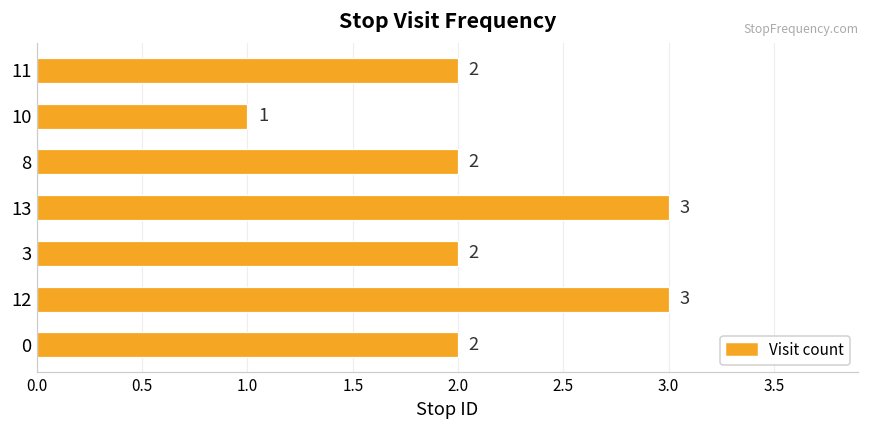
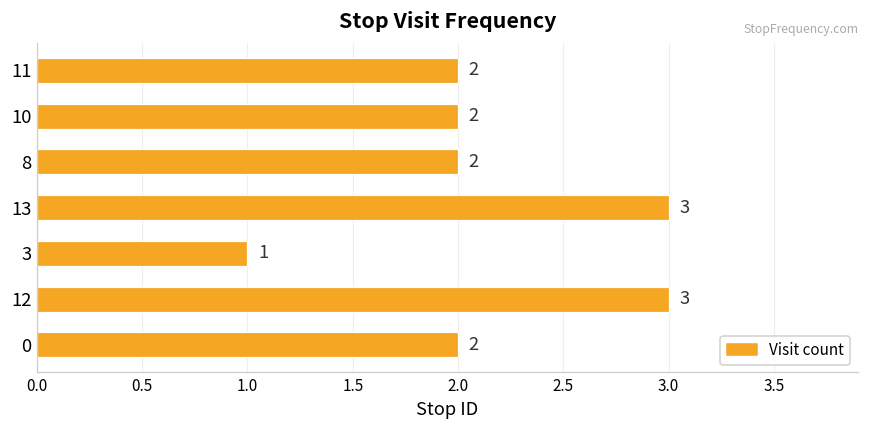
  {
    "11": 2,
-   "10": 1,
+   "10": 2,
    "8": 2,
    "13": 3,
-   "3": 2,
+   "3": 1,
    "12": 3,
    "0": 2
  }
